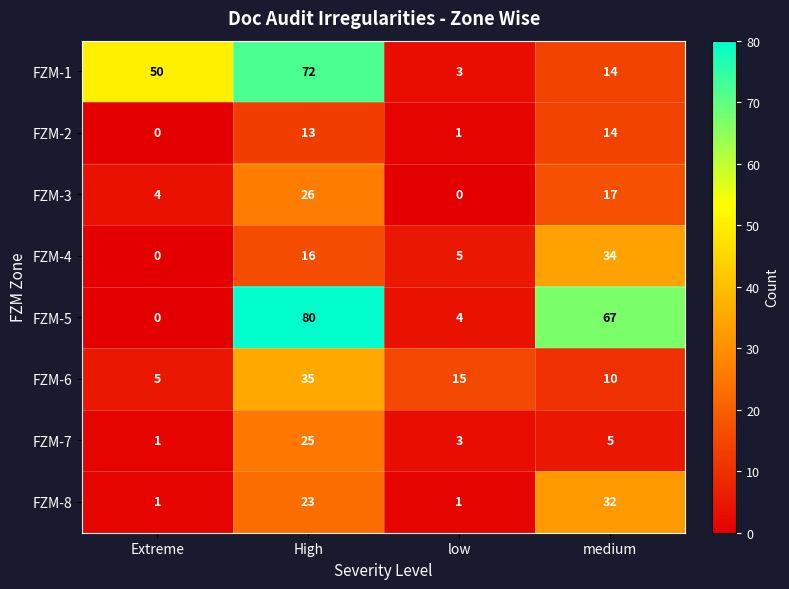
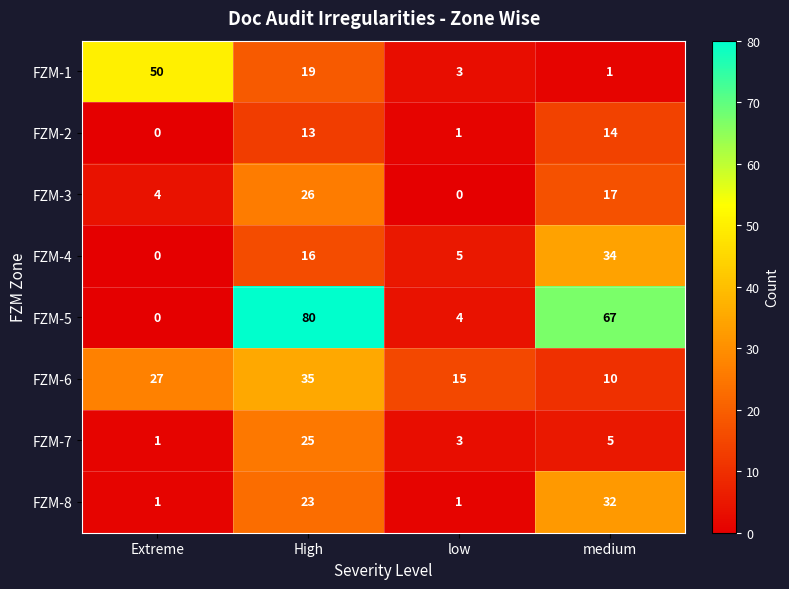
  {
    "FZM-1": {
      "Extreme": 50,
-     "High": 72,
+     "High": 19,
      "low": 3,
-     "medium": 14
+     "medium": 1
    },
    "FZM-2": {
      "Extreme": 0,
      "High": 13,
      "low": 1,
      "medium": 14
    },
    "FZM-3": {
      "Extreme": 4,
      "High": 26,
      "low": 0,
      "medium": 17
    },
    "FZM-4": {
      "Extreme": 0,
      "High": 16,
      "low": 5,
      "medium": 34
    },
    "FZM-5": {
      "Extreme": 0,
      "High": 80,
      "low": 4,
      "medium": 67
    },
    "FZM-6": {
-     "Extreme": 5,
+     "Extreme": 27,
      "High": 35,
      "low": 15,
      "medium": 10
    },
    "FZM-7": {
      "Extreme": 1,
      "High": 25,
      "low": 3,
      "medium": 5
    },
    "FZM-8": {
      "Extreme": 1,
      "High": 23,
      "low": 1,
      "medium": 32
    }
  }
